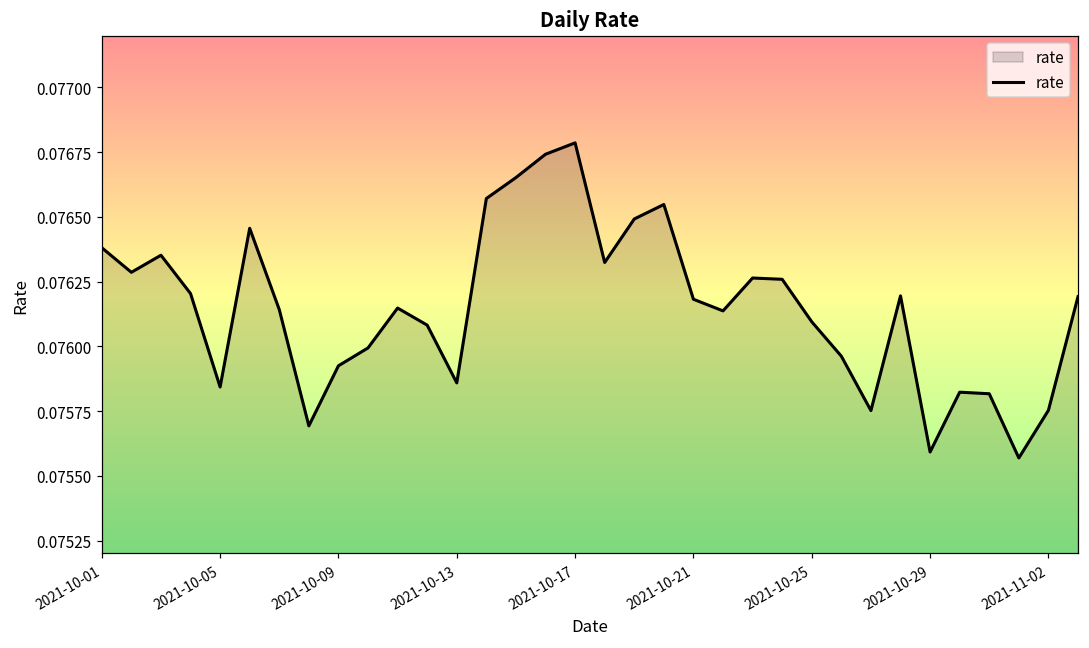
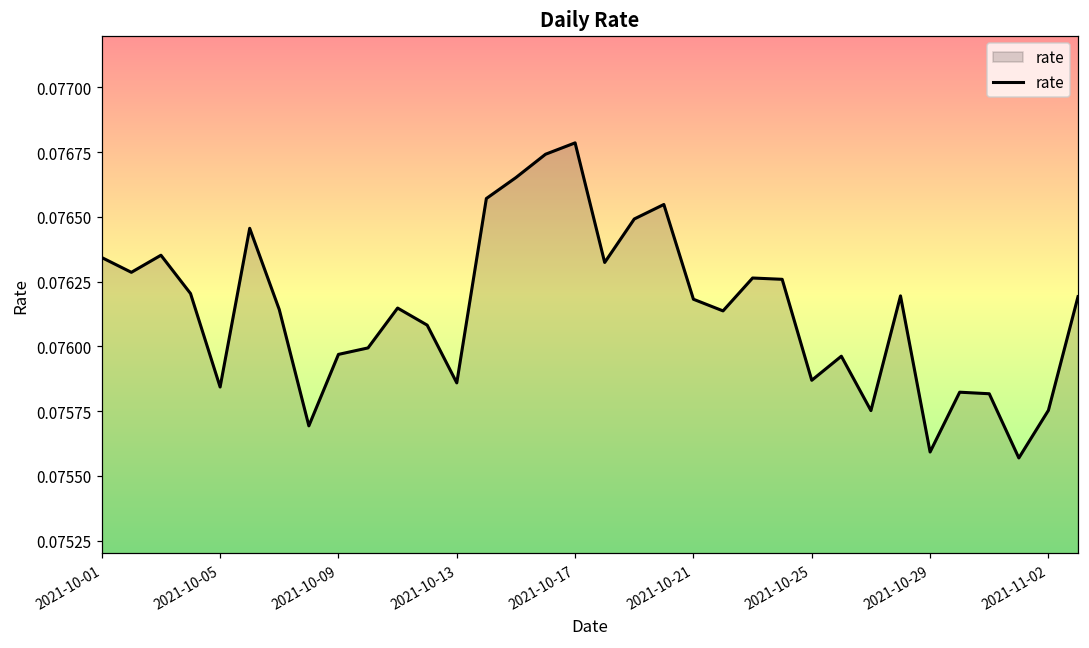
  {
-   "2021-10-01": 0.07638,
+   "2021-10-01": 0.07634,
    "2021-10-05": 0.07584,
-   "2021-10-09": 0.07593,
+   "2021-10-09": 0.07597,
    "2021-10-13": 0.07586,
    "2021-10-17": 0.07679,
    "2021-10-21": 0.07618,
-   "2021-10-25": 0.07610,
+   "2021-10-25": 0.07587,
    "2021-10-29": 0.07559,
    "2021-11-02": 0.07575
  }
